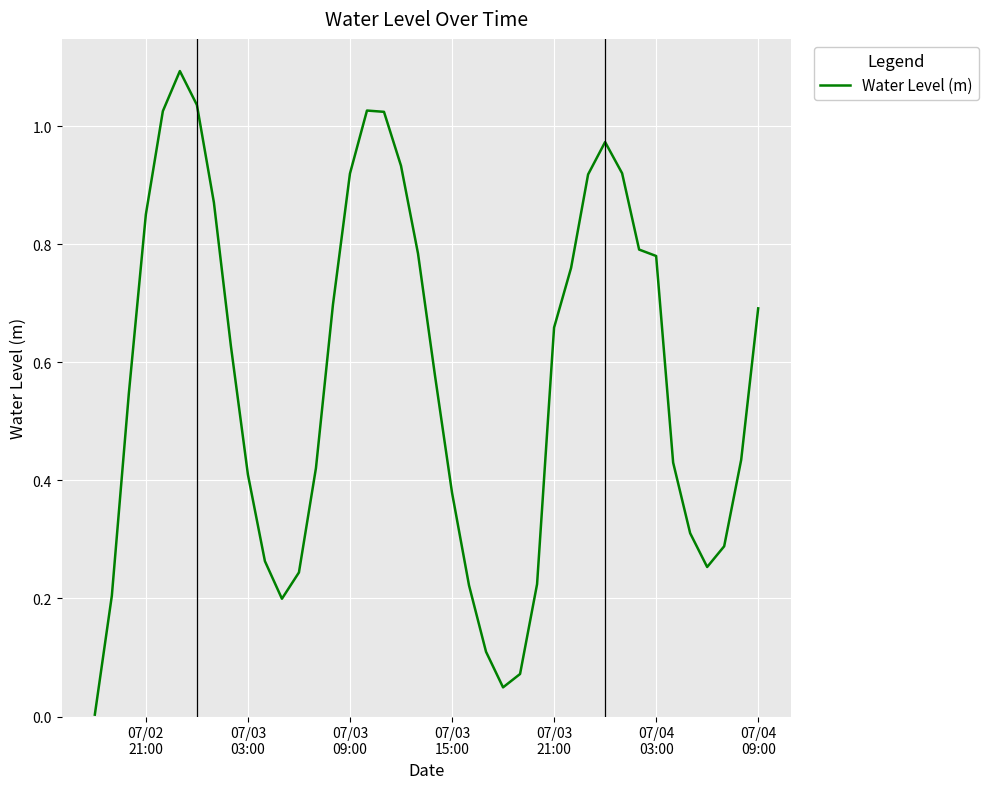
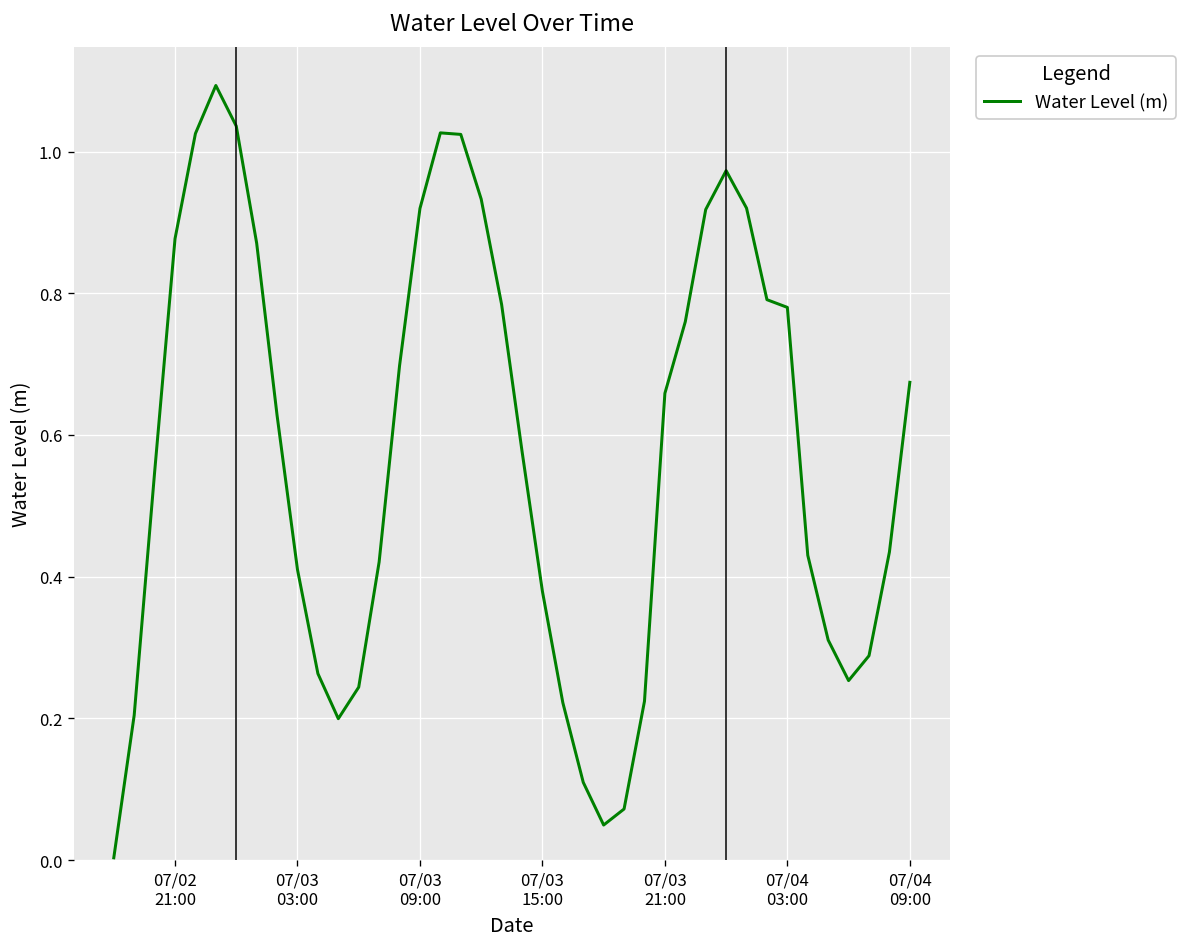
  {
-   "07/02 21:00": 0.85,
+   "07/02 21:00": 0.88,
    "07/03 03:00": 0.41,
    "07/03 09:00": 0.92,
    "07/03 15:00": 0.38,
    "07/03 21:00": 0.66,
    "07/04 03:00": 0.78,
-   "07/04 09:00": 0.69
+   "07/04 09:00": 0.67
  }
